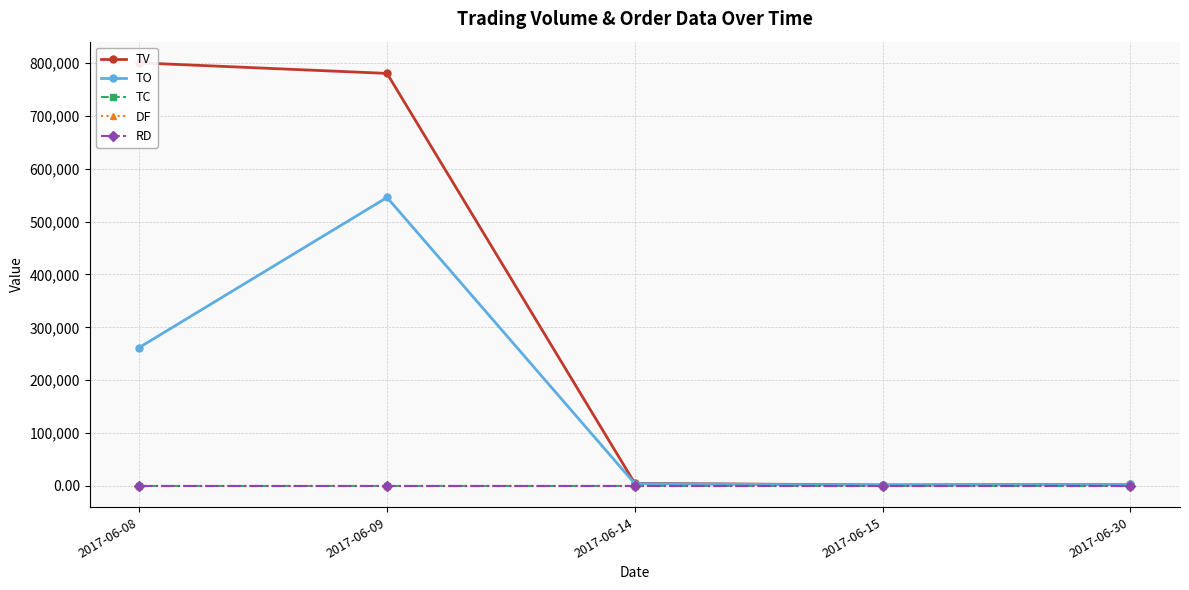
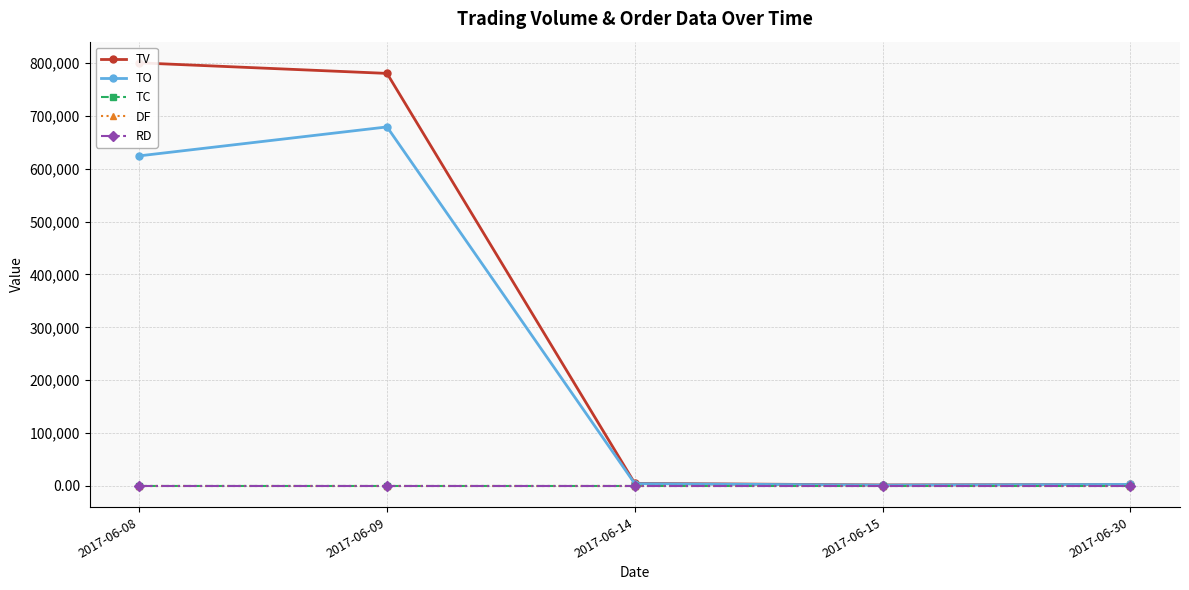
  {
    "TV": {
      "2017-06-09": "780,000"
    },
    "TO": {
-     "2017-06-08": "260,000",
-     "2017-06-09": "550,000"
+     "2017-06-08": "620,000",
+     "2017-06-09": "680,000"
    },
    "RD": {
      "2017-06-08": "0",
      "2017-06-09": "0"
    }
  }
